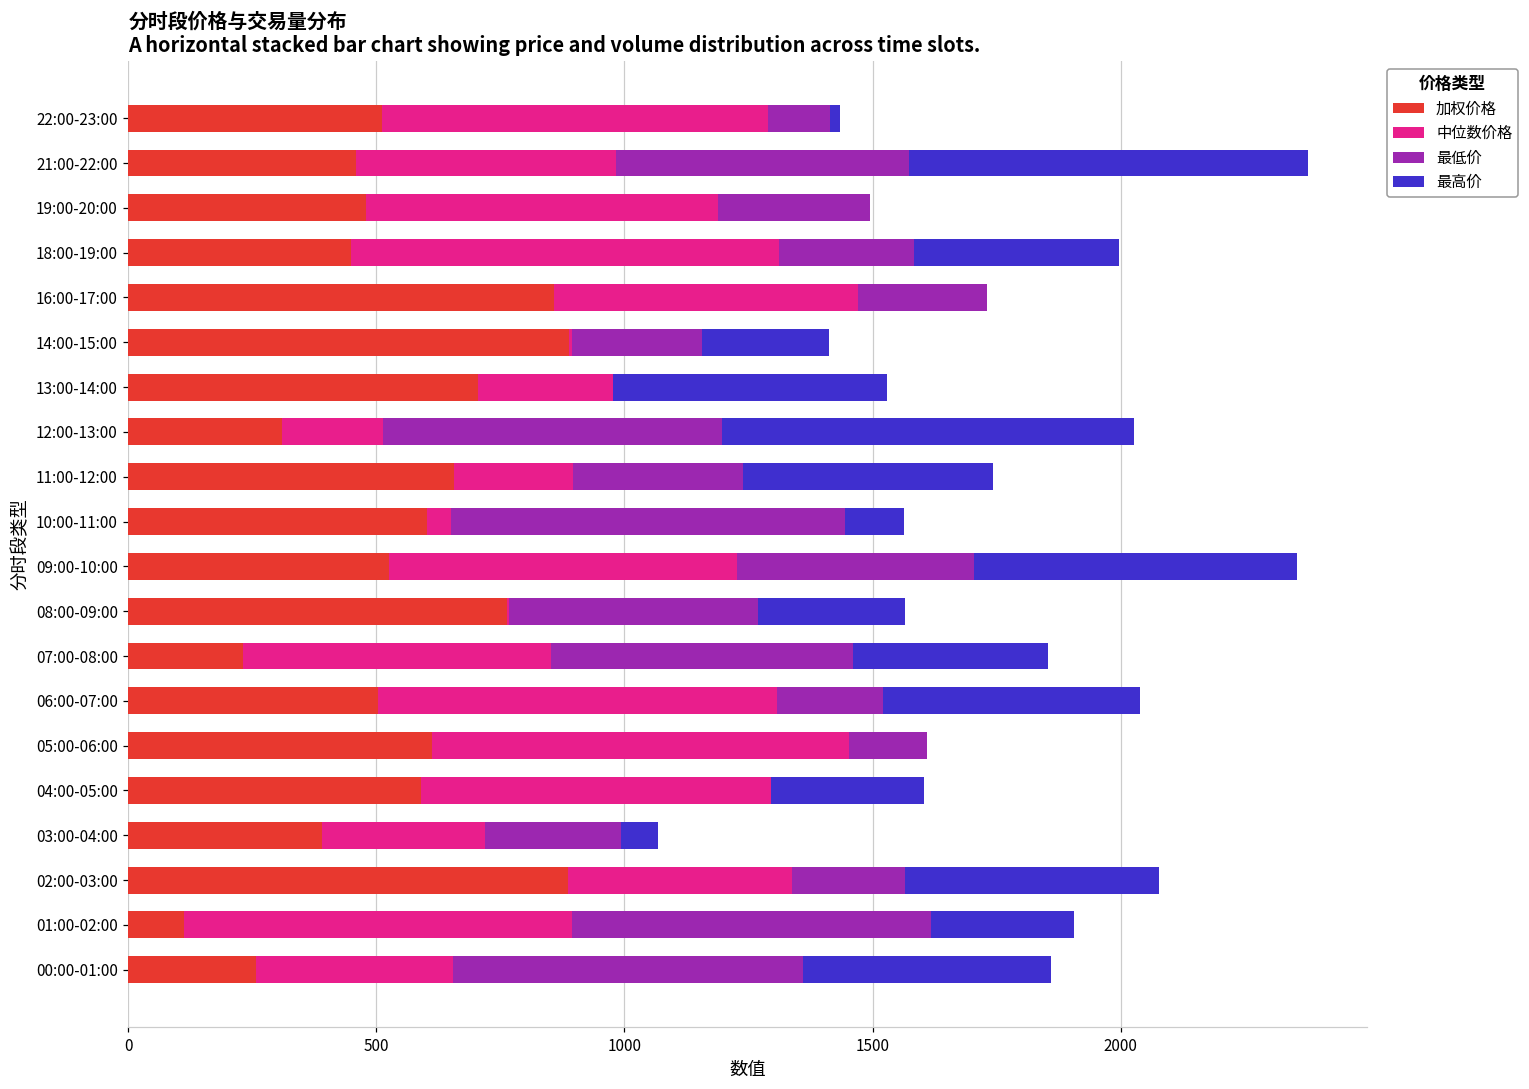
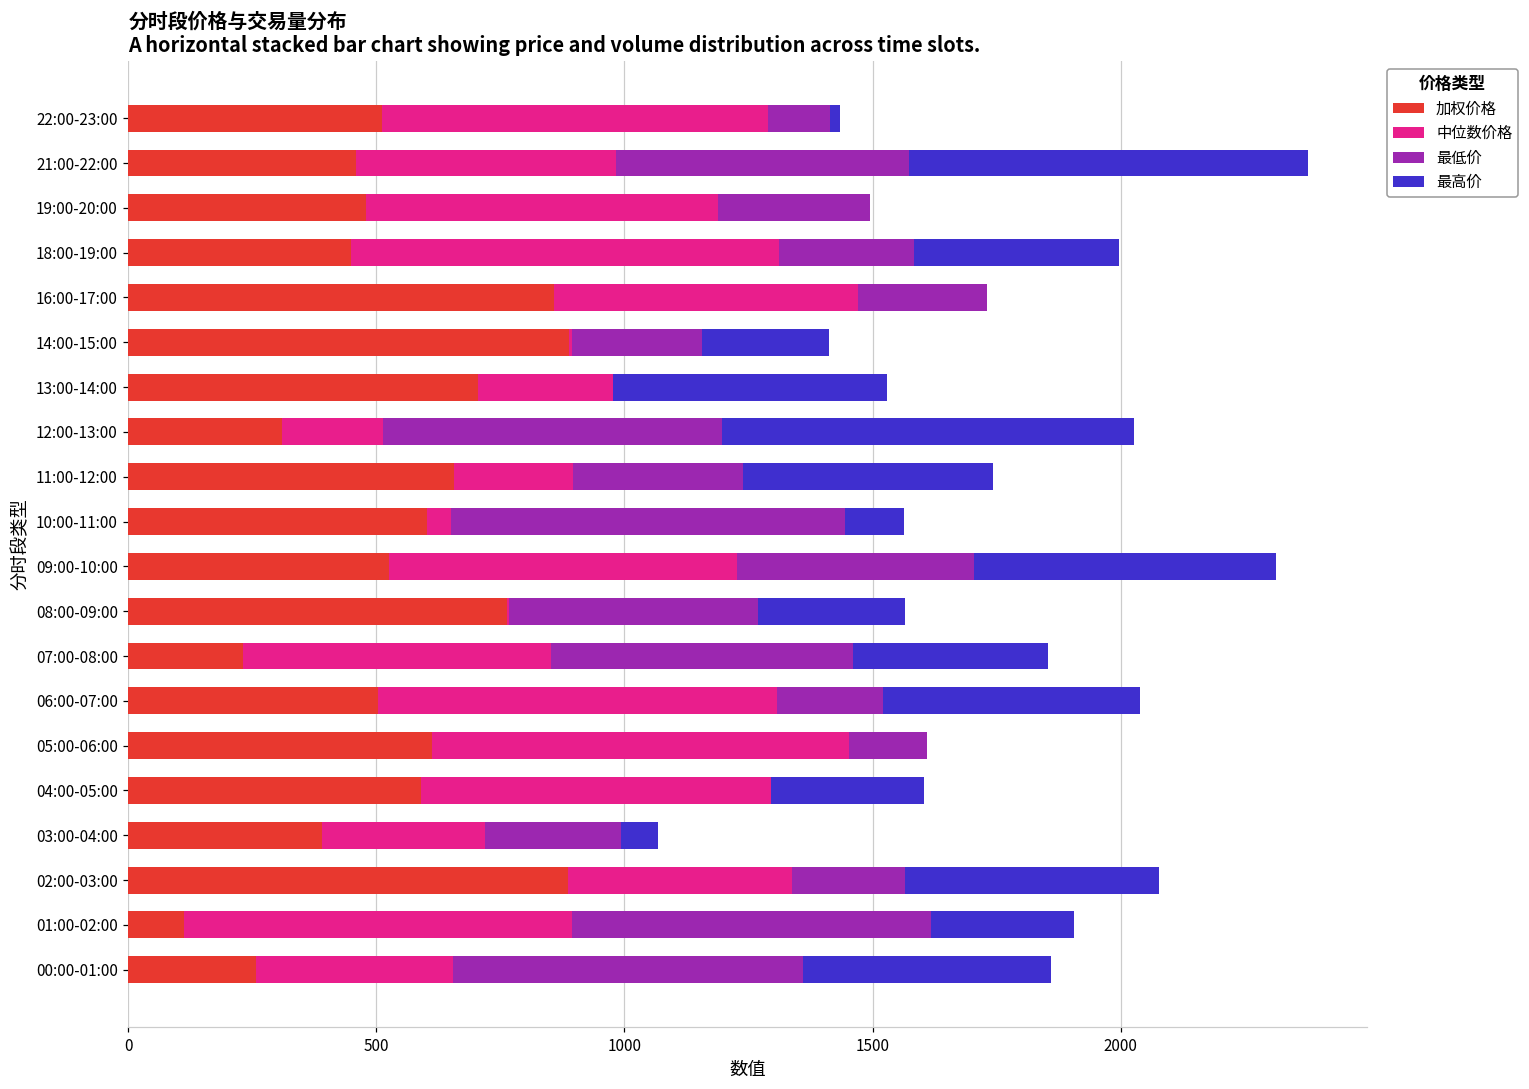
  {
    "加权价格": {
      "22:00-23:00": 510,
      "21:00-22:00": 460,
      "19:00-20:00": 480,
      "18:00-19:00": 450,
      "16:00-17:00": 860,
      "14:00-15:00": 890,
      "13:00-14:00": 700,
      "12:00-13:00": 310,
      "11:00-12:00": 660,
      "10:00-11:00": 600,
      "09:00-10:00": 530,
      "08:00-09:00": 760,
      "07:00-08:00": 230,
      "06:00-07:00": 500,
      "05:00-06:00": 610,
      "04:00-05:00": 590,
      "03:00-04:00": 390,
      "02:00-03:00": 890,
      "01:00-02:00": 110,
      "00:00-01:00": 260
    },
    "中位数价格": {
      "22:00-23:00": 780,
      "21:00-22:00": 520,
      "19:00-20:00": 710,
      "18:00-19:00": 860,
      "16:00-17:00": 610,
      "13:00-14:00": 270,
      "12:00-13:00": 200,
      "11:00-12:00": 240,
      "10:00-11:00": 50,
      "09:00-10:00": 700,
      "07:00-08:00": 620,
      "06:00-07:00": 800,
      "05:00-06:00": 840,
      "04:00-05:00": 700,
      "03:00-04:00": 330,
      "02:00-03:00": 450,
      "01:00-02:00": 780,
      "00:00-01:00": 400
    },
    "最低价": {
      "22:00-23:00": 120,
      "21:00-22:00": 590,
      "19:00-20:00": 310,
      "18:00-19:00": 270,
      "16:00-17:00": 260,
      "14:00-15:00": 260,
      "13:00-14:00": 0,
      "12:00-13:00": 680,
      "11:00-12:00": 340,
      "10:00-11:00": 790,
      "09:00-10:00": 480,
      "08:00-09:00": 500,
      "07:00-08:00": 610,
      "06:00-07:00": 210,
      "05:00-06:00": 160,
      "04:00-05:00": 0,
      "03:00-04:00": 270,
      "02:00-03:00": 230,
      "01:00-02:00": 720,
      "00:00-01:00": 700
    },
    "最高价": {
      "22:00-23:00": 20,
      "21:00-22:00": 800,
      "19:00-20:00": 0,
      "18:00-19:00": 410,
      "16:00-17:00": 0,
      "14:00-15:00": 260,
      "13:00-14:00": 550,
      "12:00-13:00": 830,
      "11:00-12:00": 500,
      "10:00-11:00": 120,
-     "09:00-10:00": 650,
+     "09:00-10:00": 610,
      "08:00-09:00": 300,
      "07:00-08:00": 390,
      "06:00-07:00": 520,
      "05:00-06:00": 0,
      "04:00-05:00": 310,
      "03:00-04:00": 80,
      "02:00-03:00": 510,
      "01:00-02:00": 290,
      "00:00-01:00": 500
    }
  }
